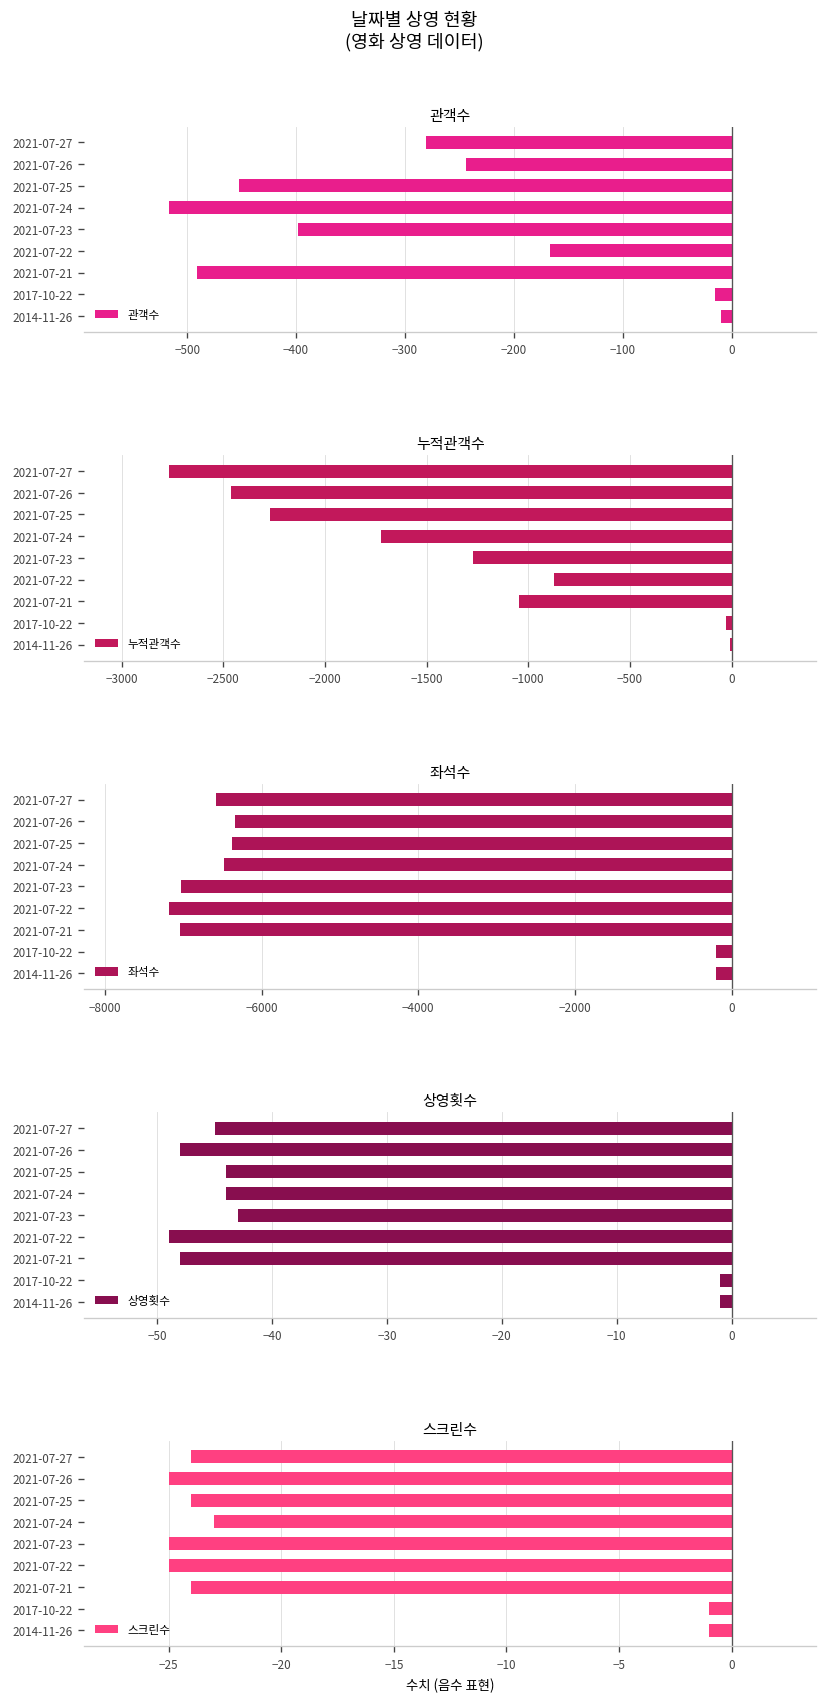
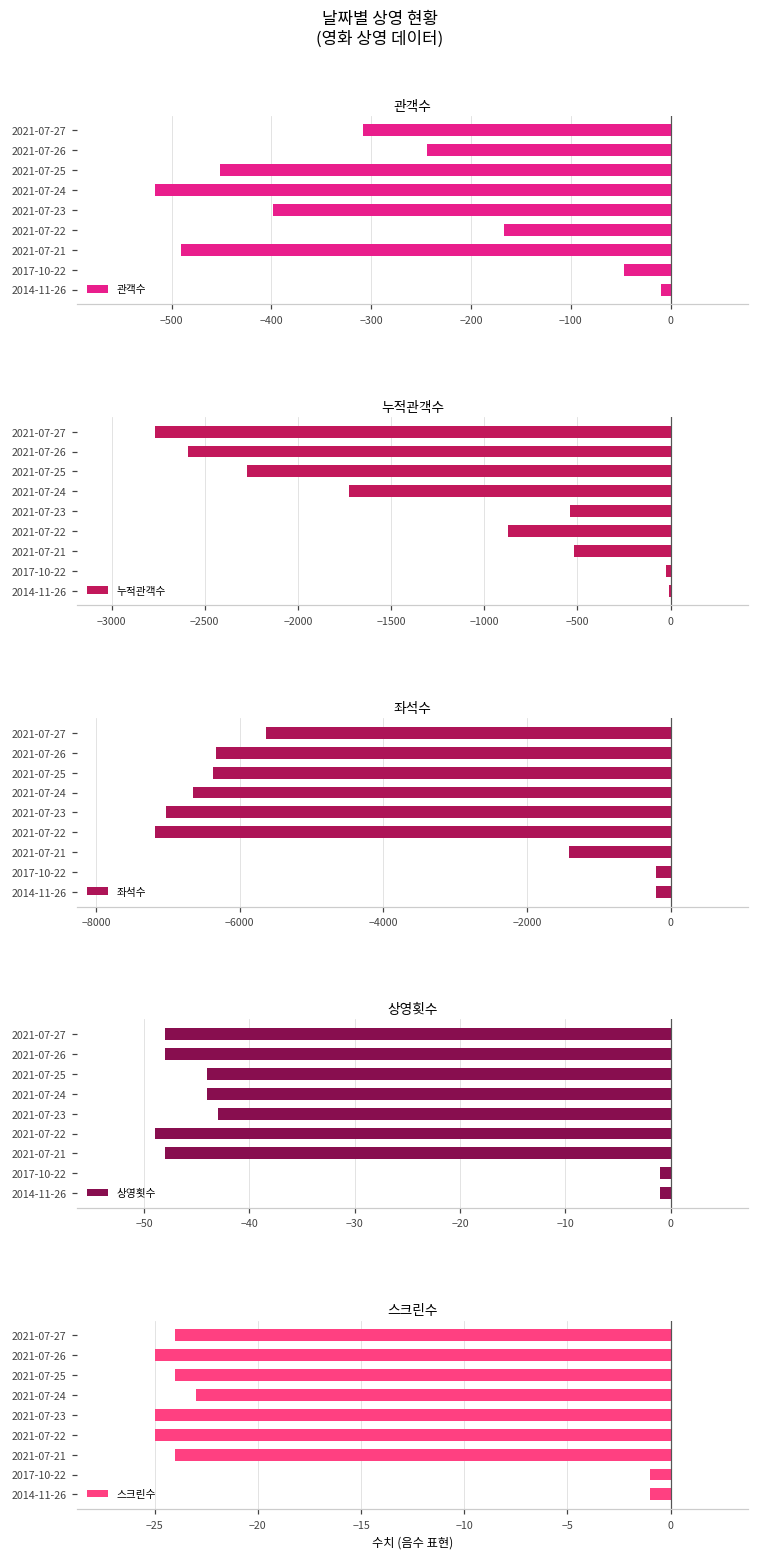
  {
    "관객수": {
-     "2021-07-27": -280,
+     "2021-07-27": -310,
      "2021-07-26": -240,
      "2021-07-25": -450,
      "2021-07-24": -520,
      "2021-07-23": -400,
      "2021-07-22": -170,
      "2021-07-21": -490,
-     "2017-10-22": -20,
+     "2017-10-22": -50,
      "2014-11-26": -10
    },
    "누적관객수": {
      "2021-07-27": -2770,
-     "2021-07-26": -2460,
+     "2021-07-26": -2590,
      "2021-07-25": -2270,
      "2021-07-24": -1730,
-     "2021-07-23": -1270,
+     "2021-07-23": -540,
      "2021-07-22": -870,
-     "2021-07-21": -1040,
+     "2021-07-21": -520,
      "2017-10-22": -30
    },
    "좌석수": {
-     "2021-07-27": -6600,
+     "2021-07-27": -5600,
      "2021-07-26": -6300,
      "2021-07-25": -6400,
-     "2021-07-24": -6500,
+     "2021-07-24": -6700,
      "2021-07-23": -7000,
      "2021-07-22": -7200,
-     "2021-07-21": -7000,
+     "2021-07-21": -1400,
      "2017-10-22": -200,
      "2014-11-26": -200
    },
    "상영횟수": {
-     "2021-07-27": -45,
+     "2021-07-27": -48,
      "2021-07-26": -48,
      "2021-07-25": -44,
      "2021-07-24": -44,
      "2021-07-23": -43,
      "2021-07-22": -49,
      "2021-07-21": -48,
      "2017-10-22": -1,
      "2014-11-26": -1
    },
    "스크린수": {
      "2021-07-27": -24.0,
      "2021-07-26": -25.0,
      "2021-07-25": -24.0,
      "2021-07-24": -23.0,
      "2021-07-23": -25.0,
      "2021-07-22": -25.0,
      "2021-07-21": -24.0,
      "2017-10-22": -1.0,
      "2014-11-26": -1.0
    }
  }
